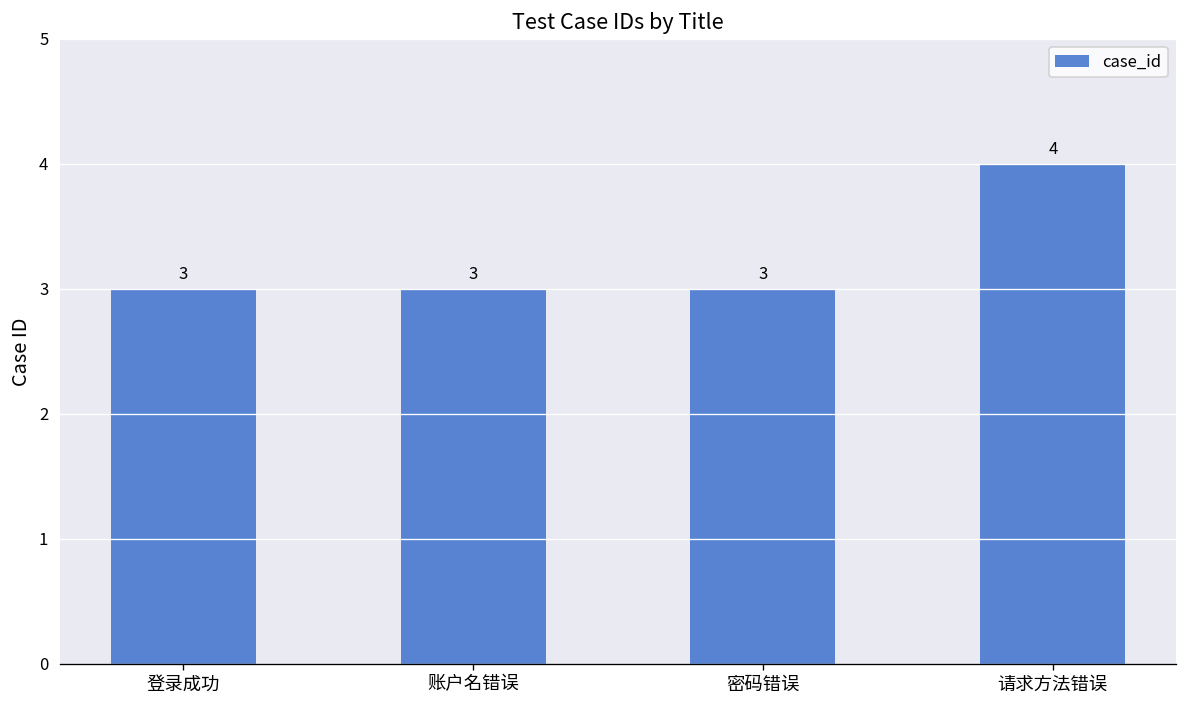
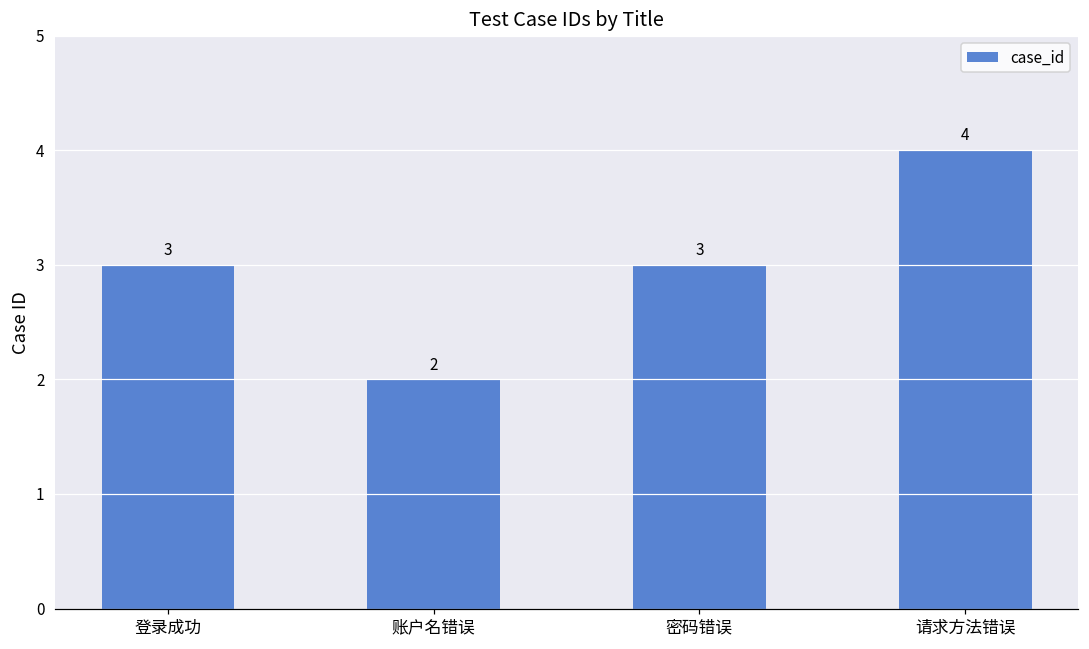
  {
    "登录成功": 3,
-   "账户名错误": 3,
+   "账户名错误": 2,
    "密码错误": 3,
    "请求方法错误": 4
  }
